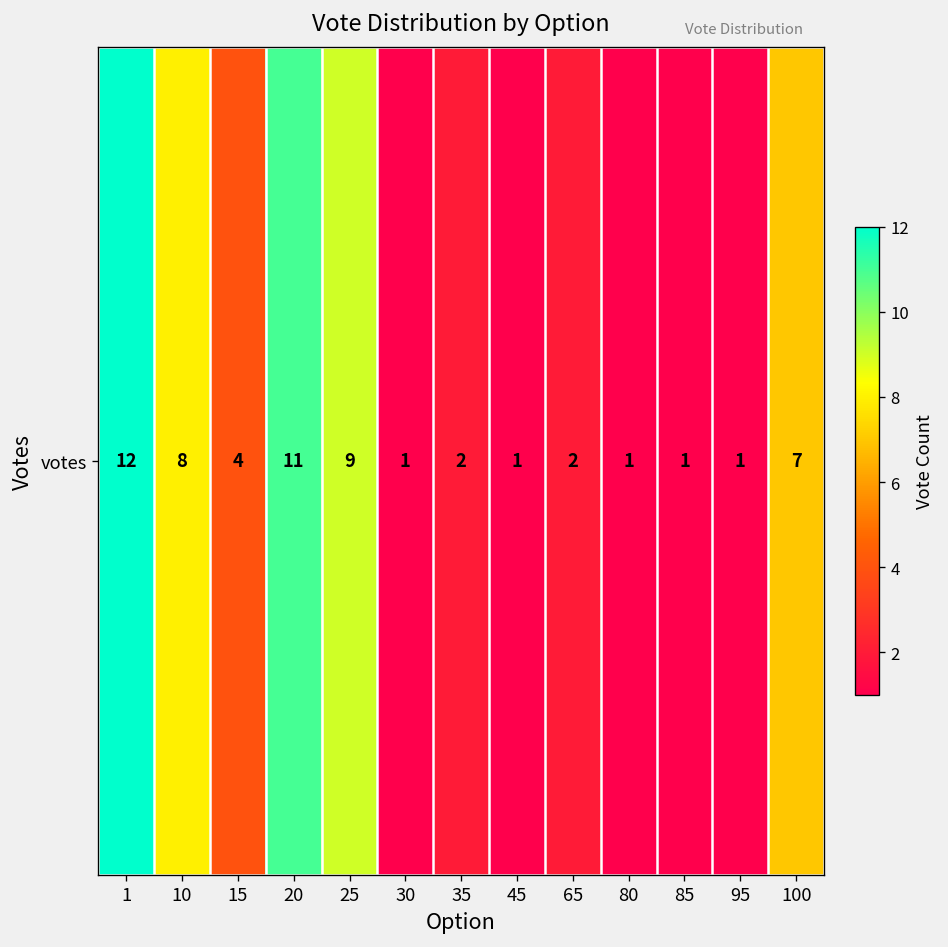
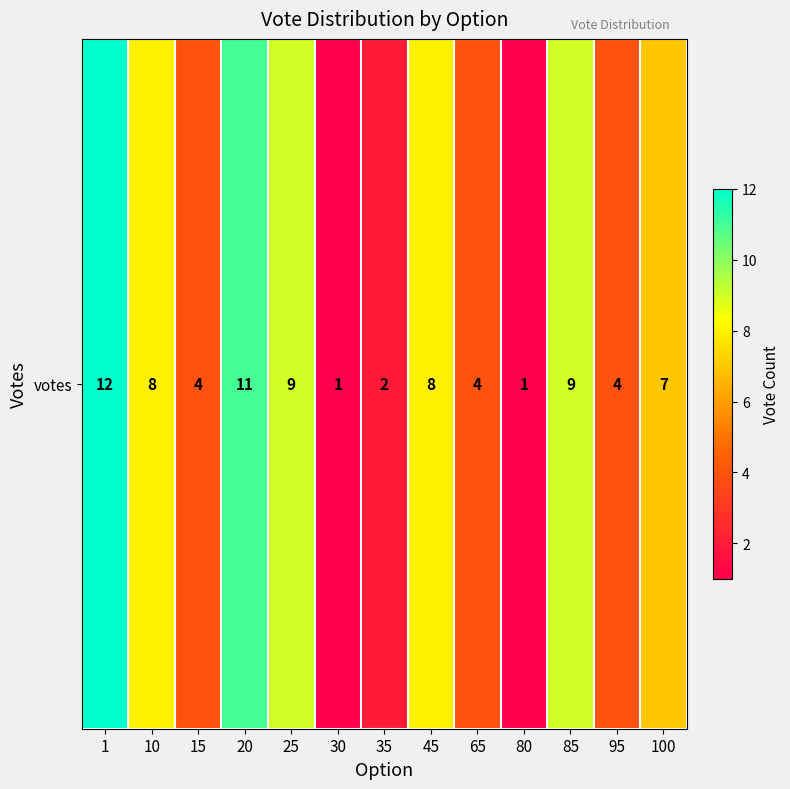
  {
    "votes": {
      "1": 12,
      "10": 8,
      "15": 4,
      "20": 11,
      "25": 9,
      "30": 1,
      "35": 2,
-     "45": 1,
-     "65": 2,
+     "45": 8,
+     "65": 4,
      "80": 1,
-     "85": 1,
-     "95": 1,
+     "85": 9,
+     "95": 4,
      "100": 7
    }
  }
